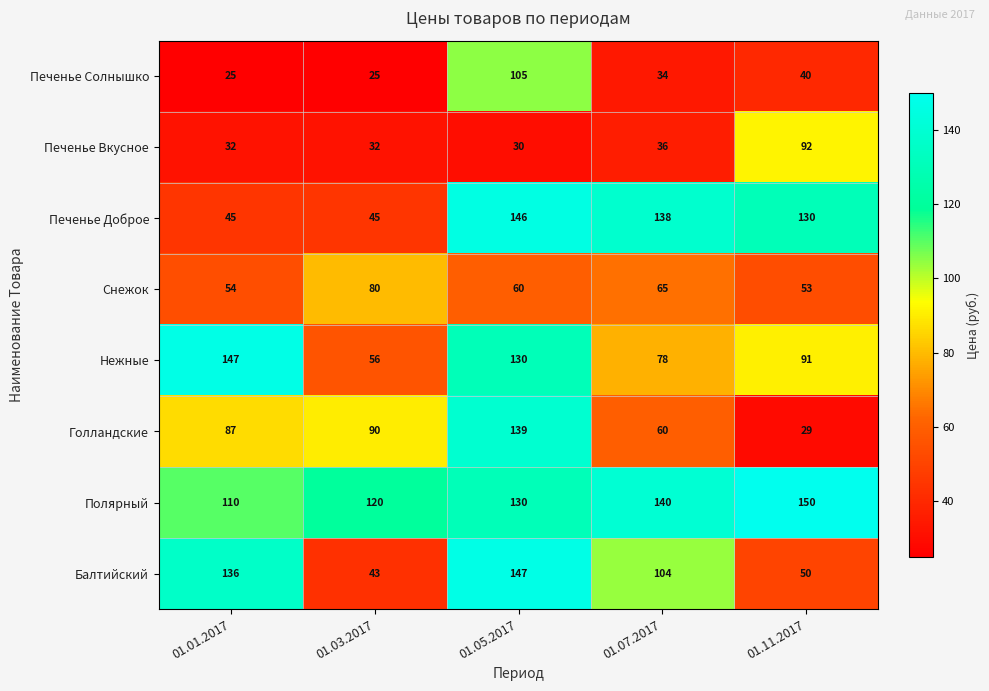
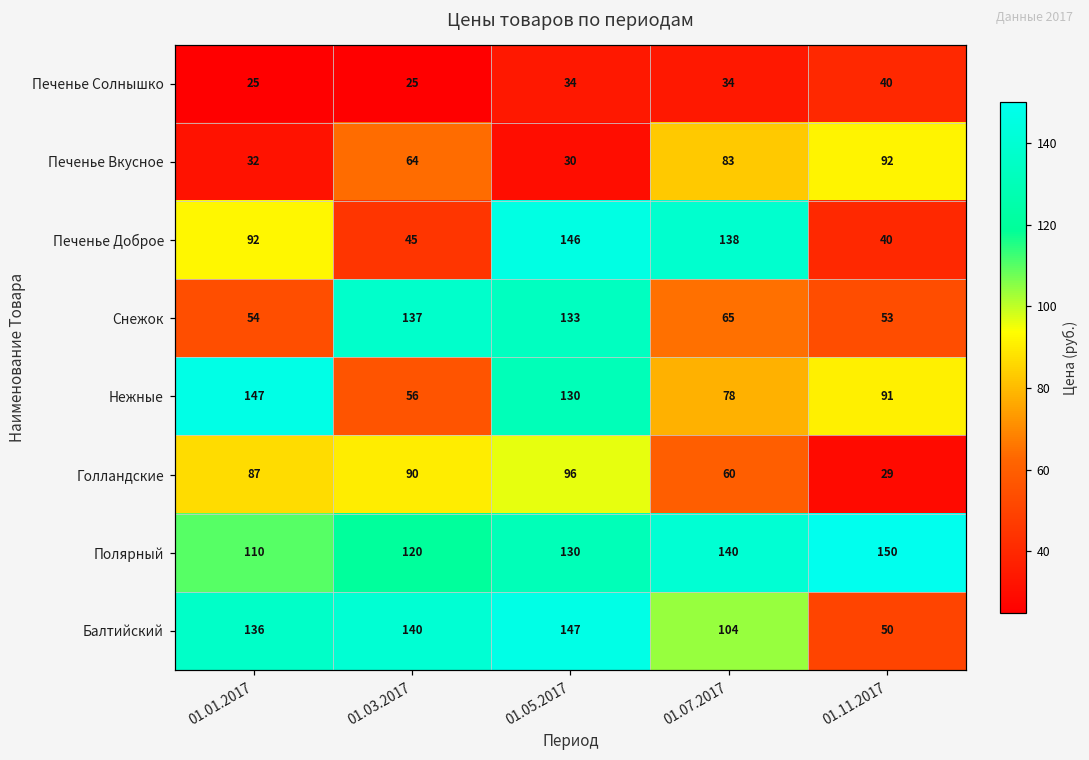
  {
    "Печенье Солнышко": {
      "01.01.2017": 25,
      "01.03.2017": 25,
-     "01.05.2017": 105,
+     "01.05.2017": 34,
      "01.07.2017": 34,
      "01.11.2017": 40
    },
    "Печенье Вкусное": {
      "01.01.2017": 32,
-     "01.03.2017": 32,
+     "01.03.2017": 64,
      "01.05.2017": 30,
-     "01.07.2017": 36,
+     "01.07.2017": 83,
      "01.11.2017": 92
    },
    "Печенье Доброе": {
-     "01.01.2017": 45,
+     "01.01.2017": 92,
      "01.03.2017": 45,
      "01.05.2017": 146,
      "01.07.2017": 138,
-     "01.11.2017": 130
+     "01.11.2017": 40
    },
    "Снежок": {
      "01.01.2017": 54,
-     "01.03.2017": 80,
-     "01.05.2017": 60,
+     "01.03.2017": 137,
+     "01.05.2017": 133,
      "01.07.2017": 65,
      "01.11.2017": 53
    },
    "Нежные": {
      "01.01.2017": 147,
      "01.03.2017": 56,
      "01.05.2017": 130,
      "01.07.2017": 78,
      "01.11.2017": 91
    },
    "Голландские": {
      "01.01.2017": 87,
      "01.03.2017": 90,
-     "01.05.2017": 139,
+     "01.05.2017": 96,
      "01.07.2017": 60,
      "01.11.2017": 29
    },
    "Полярный": {
      "01.01.2017": 110,
      "01.03.2017": 120,
      "01.05.2017": 130,
      "01.07.2017": 140,
      "01.11.2017": 150
    },
    "Балтийский": {
      "01.01.2017": 136,
-     "01.03.2017": 43,
+     "01.03.2017": 140,
      "01.05.2017": 147,
      "01.07.2017": 104,
      "01.11.2017": 50
    }
  }
